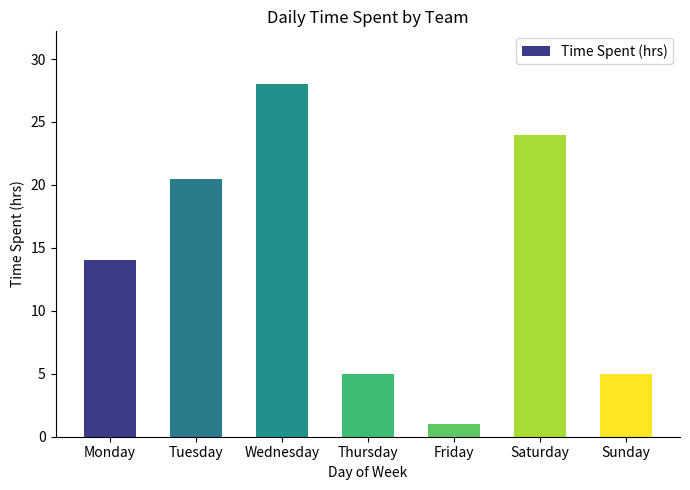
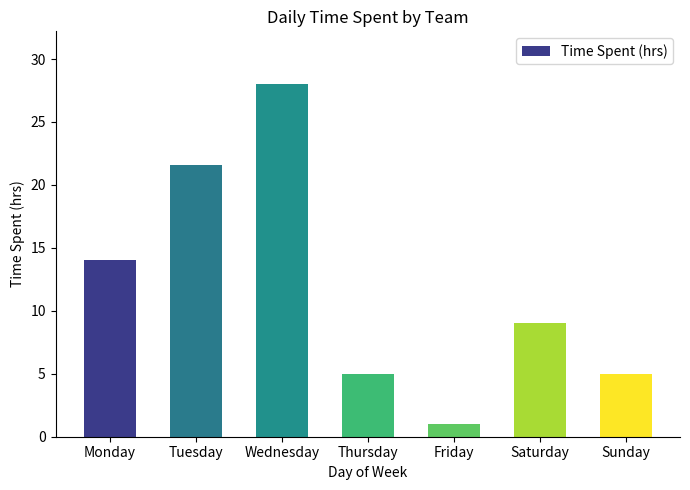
  {
    "Monday": 14.0,
-   "Tuesday": 20.5,
+   "Tuesday": 21.6,
    "Wednesday": 28.0,
    "Thursday": 5.0,
    "Friday": 1.0,
-   "Saturday": 24,
+   "Saturday": 9,
    "Sunday": 5.0
  }
